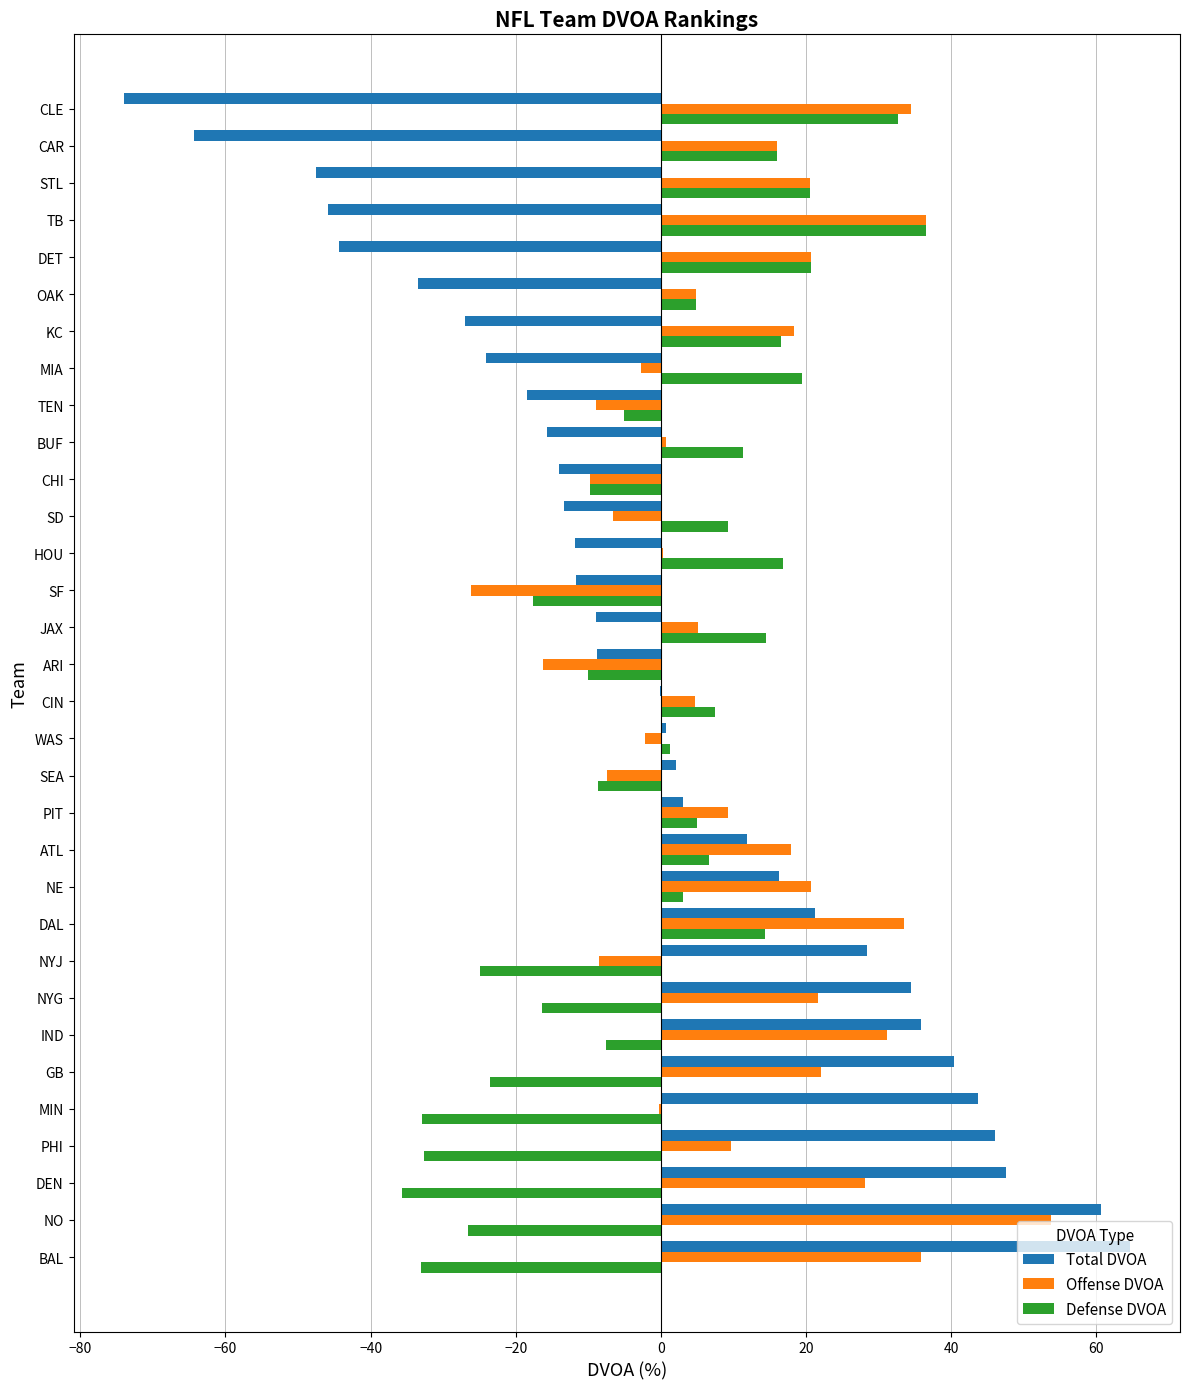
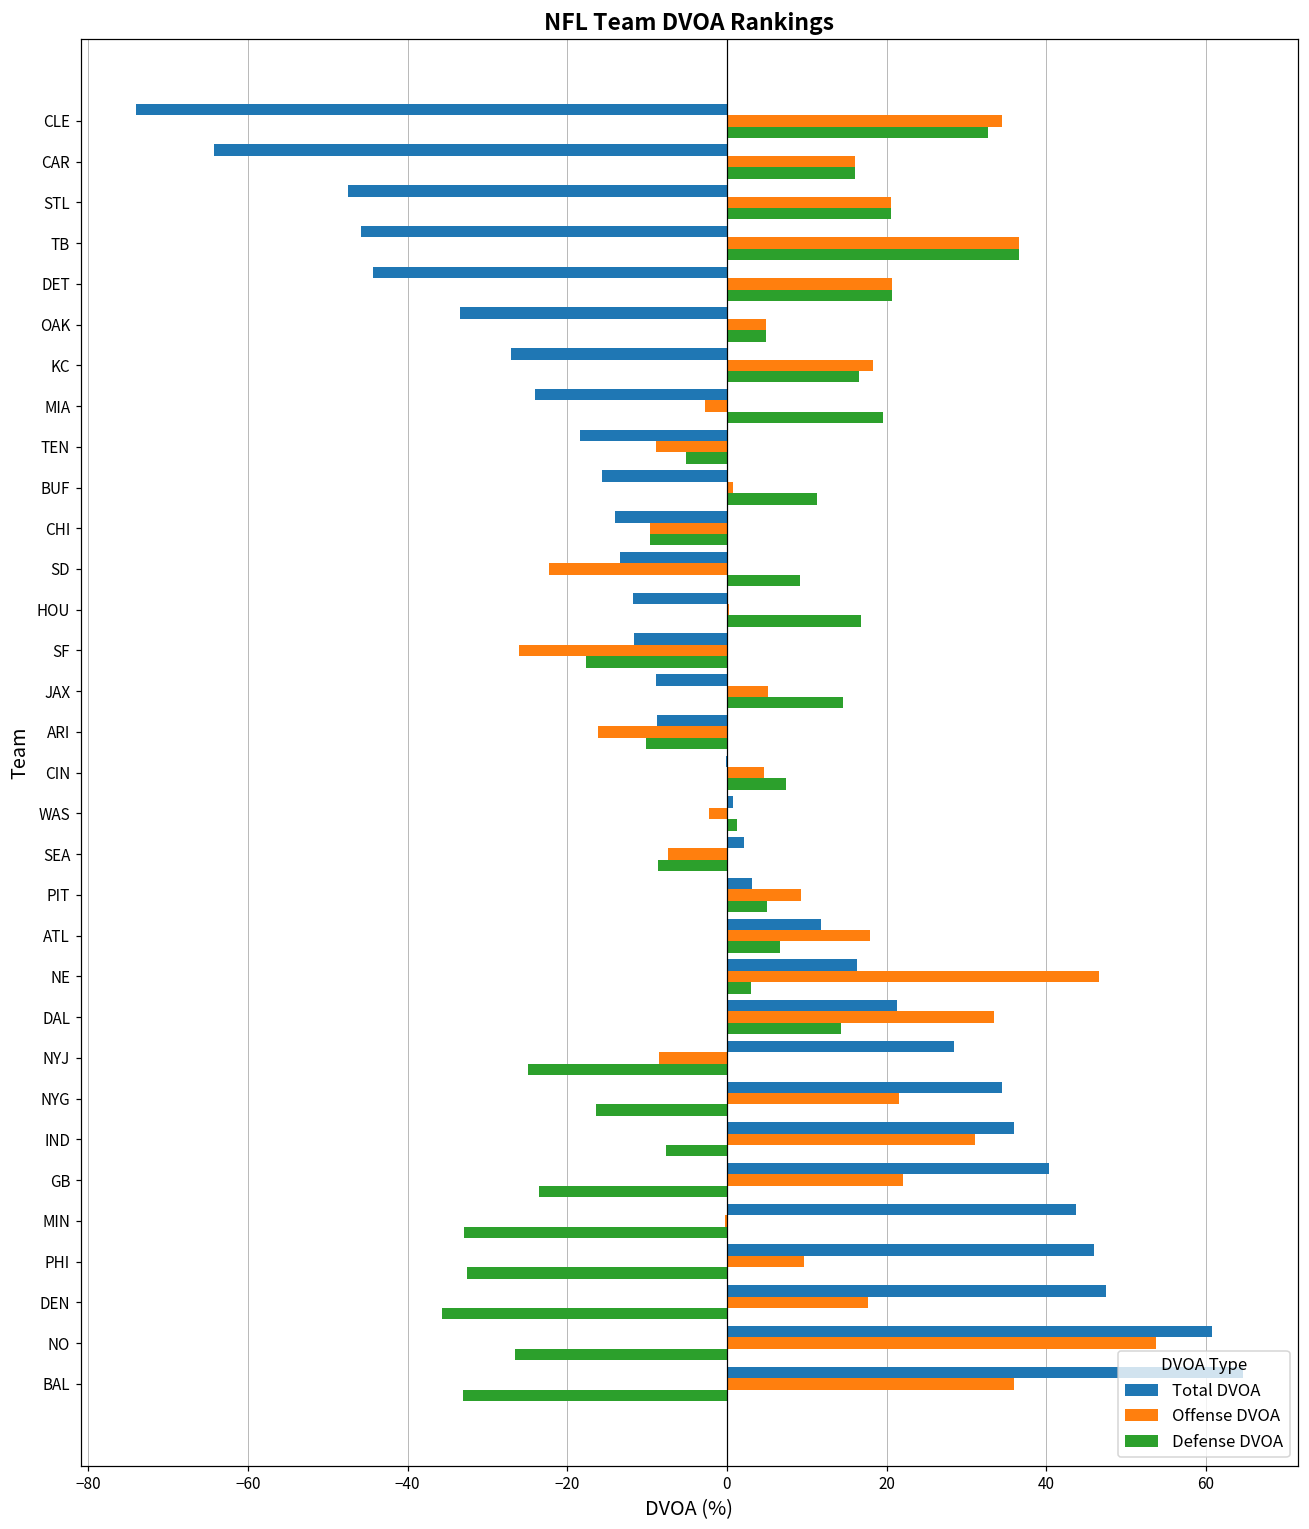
  {
    "Total DVOA": {
      "CLE": -74,
      "CAR": -64,
      "STL": -48,
      "TB": -46,
      "DET": -44,
      "OAK": -34,
      "KC": -27,
      "MIA": -24,
      "TEN": -18,
      "BUF": -16,
      "CHI": -14,
      "SD": -13,
      "HOU": -12,
      "SF": -12,
      "JAX": -9,
      "ARI": -9,
      "WAS": 1,
      "SEA": 2,
      "PIT": 3,
      "ATL": 12,
      "NE": 16,
      "DAL": 21,
      "NYJ": 28,
      "NYG": 34,
      "IND": 36,
      "GB": 40,
      "MIN": 44,
      "PHI": 46,
      "DEN": 48,
      "NO": 61
    },
    "Offense DVOA": {
      "CLE": 35,
      "CAR": 16,
      "STL": 21,
      "TB": 37,
      "DET": 21,
      "OAK": 5,
      "KC": 18,
      "MIA": -3,
      "TEN": -9,
      "BUF": 1,
      "CHI": -10,
-     "SD": -7,
+     "SD": -22,
      "SF": -26,
      "JAX": 5,
      "ARI": -16,
      "CIN": 5,
      "WAS": -2,
      "SEA": -7,
      "PIT": 9,
      "ATL": 18,
-     "NE": 21,
+     "NE": 47,
      "DAL": 34,
      "NYJ": -9,
      "NYG": 22,
      "IND": 31,
      "GB": 22,
      "PHI": 10,
-     "DEN": 28,
+     "DEN": 18,
      "NO": 54,
      "BAL": 36
    },
    "Defense DVOA": {
      "CLE": 33,
      "CAR": 16,
      "STL": 21,
      "TB": 37,
      "DET": 21,
      "OAK": 5,
      "KC": 17,
      "MIA": 20,
      "TEN": -5,
      "BUF": 11,
      "CHI": -10,
      "SD": 9,
      "HOU": 17,
      "SF": -18,
      "JAX": 15,
      "ARI": -10,
      "CIN": 7,
      "WAS": 1,
      "SEA": -9,
      "PIT": 5,
      "ATL": 7,
      "NE": 3,
      "DAL": 14,
      "NYJ": -25,
      "NYG": -16,
      "IND": -8,
      "GB": -24,
      "MIN": -33,
      "PHI": -33,
      "DEN": -36,
      "NO": -27,
      "BAL": -33
    }
  }
